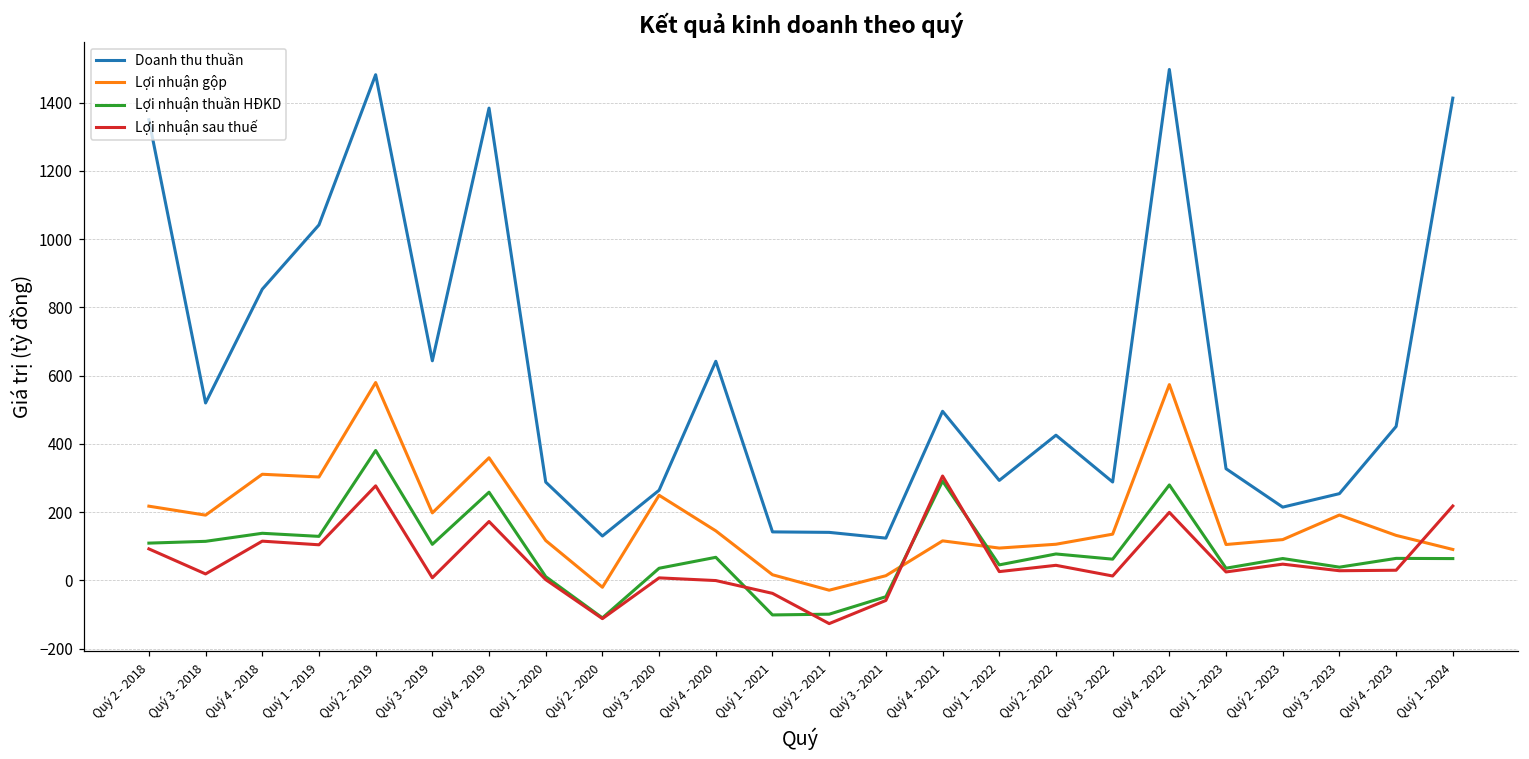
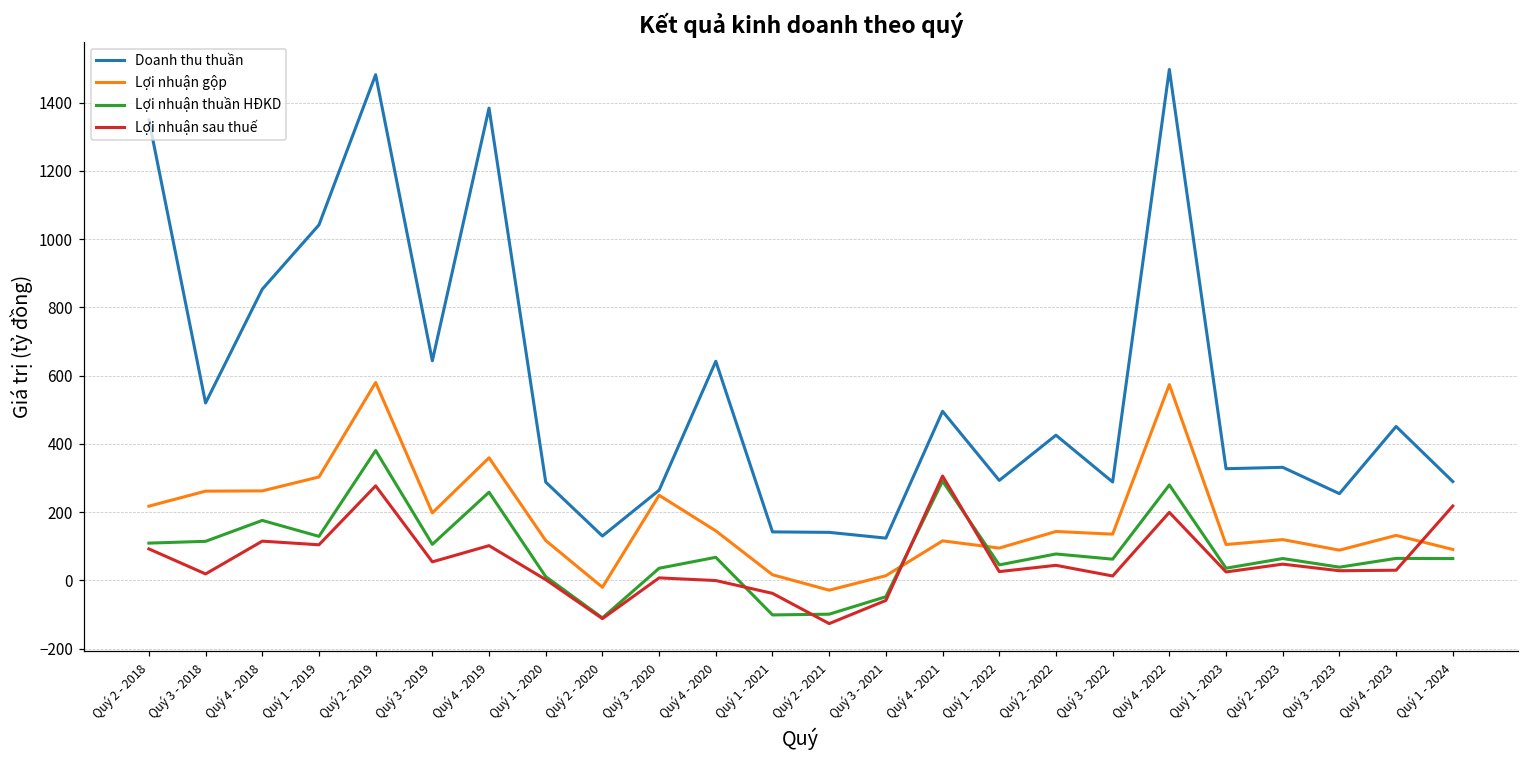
  {
    "Doanh thu thuần": {
      "Quý 3 - 2018": 520,
      "Quý 4 - 2018": 850,
      "Quý 1 - 2019": 1040,
      "Quý 2 - 2019": 1480,
      "Quý 3 - 2019": 640,
      "Quý 4 - 2019": 1380,
      "Quý 1 - 2020": 290,
      "Quý 2 - 2020": 130,
      "Quý 3 - 2020": 260,
      "Quý 4 - 2020": 640,
      "Quý 1 - 2021": 140,
      "Quý 2 - 2021": 140,
      "Quý 3 - 2021": 120,
      "Quý 4 - 2021": 500,
      "Quý 1 - 2022": 290,
      "Quý 2 - 2022": 430,
      "Quý 3 - 2022": 290,
      "Quý 4 - 2022": 1500,
      "Quý 1 - 2023": 330,
-     "Quý 2 - 2023": 210,
+     "Quý 2 - 2023": 330,
      "Quý 3 - 2023": 250,
      "Quý 4 - 2023": 450,
-     "Quý 1 - 2024": 1410
+     "Quý 1 - 2024": 290
    },
    "Lợi nhuận gộp": {
      "Quý 2 - 2018": 220,
-     "Quý 3 - 2018": 190,
-     "Quý 4 - 2018": 310,
+     "Quý 3 - 2018": 260,
+     "Quý 4 - 2018": 260,
      "Quý 1 - 2019": 300,
      "Quý 2 - 2019": 580,
      "Quý 3 - 2019": 200,
      "Quý 4 - 2019": 360,
      "Quý 1 - 2020": 120,
      "Quý 2 - 2020": -20,
      "Quý 3 - 2020": 250,
      "Quý 4 - 2020": 150,
      "Quý 1 - 2021": 20,
      "Quý 2 - 2021": -30,
      "Quý 3 - 2021": 10,
      "Quý 4 - 2021": 120,
      "Quý 1 - 2022": 90,
-     "Quý 2 - 2022": 110,
+     "Quý 2 - 2022": 140,
      "Quý 3 - 2022": 140,
      "Quý 4 - 2022": 570,
      "Quý 1 - 2023": 110,
      "Quý 2 - 2023": 120,
-     "Quý 3 - 2023": 190,
+     "Quý 3 - 2023": 90,
      "Quý 4 - 2023": 130,
      "Quý 1 - 2024": 90
    },
    "Lợi nhuận thuần HĐKD": {
      "Quý 2 - 2018": 110,
      "Quý 3 - 2018": 110,
-     "Quý 4 - 2018": 140,
+     "Quý 4 - 2018": 180,
      "Quý 1 - 2019": 130,
      "Quý 2 - 2019": 380,
      "Quý 3 - 2019": 110,
      "Quý 4 - 2019": 260,
      "Quý 1 - 2020": 10,
      "Quý 3 - 2020": 40,
      "Quý 4 - 2020": 70,
      "Quý 1 - 2021": -100,
      "Quý 2 - 2021": -100,
      "Quý 3 - 2021": -50,
      "Quý 4 - 2021": 290,
      "Quý 1 - 2022": 50,
      "Quý 2 - 2022": 80,
      "Quý 3 - 2022": 60,
      "Quý 4 - 2022": 280,
      "Quý 1 - 2023": 40,
      "Quý 2 - 2023": 60,
      "Quý 3 - 2023": 40,
      "Quý 4 - 2023": 60,
      "Quý 1 - 2024": 60
    },
    "Lợi nhuận sau thuế": {
      "Quý 2 - 2018": 90,
      "Quý 3 - 2018": 20,
      "Quý 4 - 2018": 110,
      "Quý 1 - 2019": 100,
      "Quý 2 - 2019": 280,
-     "Quý 3 - 2019": 10,
-     "Quý 4 - 2019": 170,
+     "Quý 3 - 2019": 50,
+     "Quý 4 - 2019": 100,
      "Quý 1 - 2020": 0,
      "Quý 3 - 2020": 10,
      "Quý 4 - 2020": 0,
      "Quý 1 - 2021": -40,
      "Quý 2 - 2021": -130,
      "Quý 3 - 2021": -60,
      "Quý 4 - 2021": 310,
      "Quý 1 - 2022": 30,
      "Quý 2 - 2022": 40,
      "Quý 3 - 2022": 10,
      "Quý 4 - 2022": 200,
      "Quý 1 - 2023": 20,
      "Quý 2 - 2023": 50,
      "Quý 3 - 2023": 30,
      "Quý 4 - 2023": 30,
      "Quý 1 - 2024": 220
    }
  }
